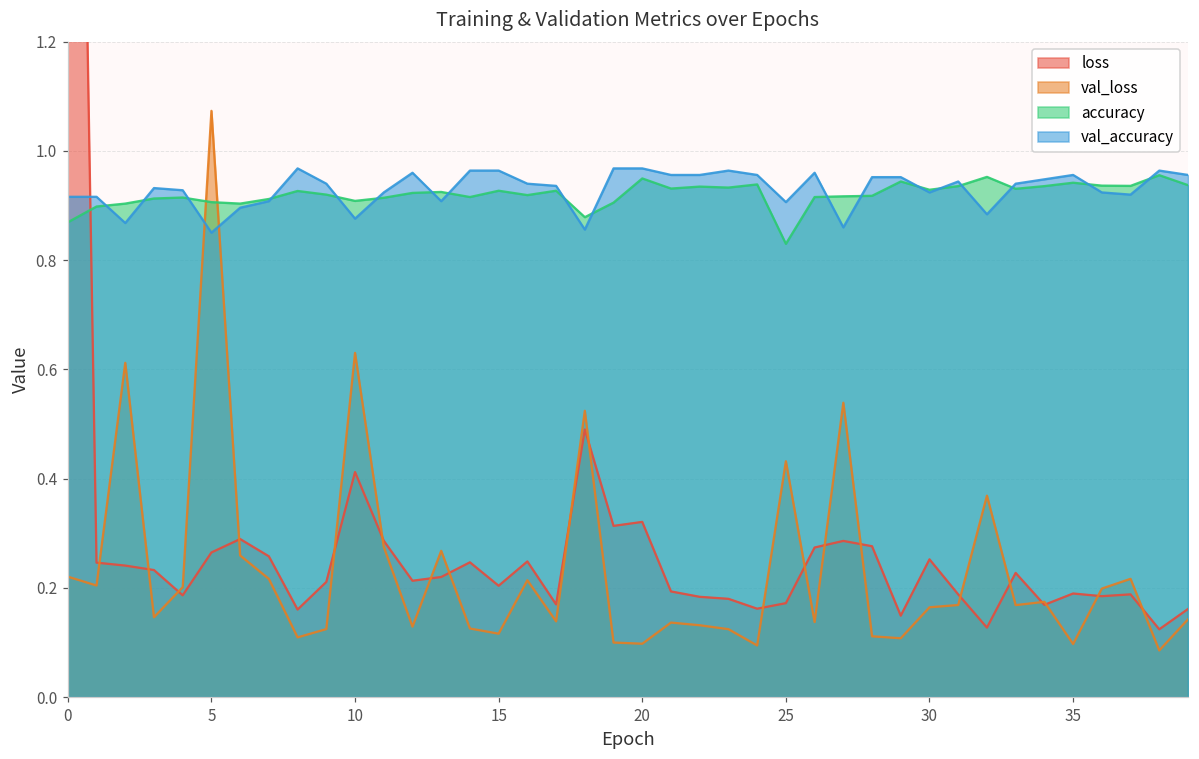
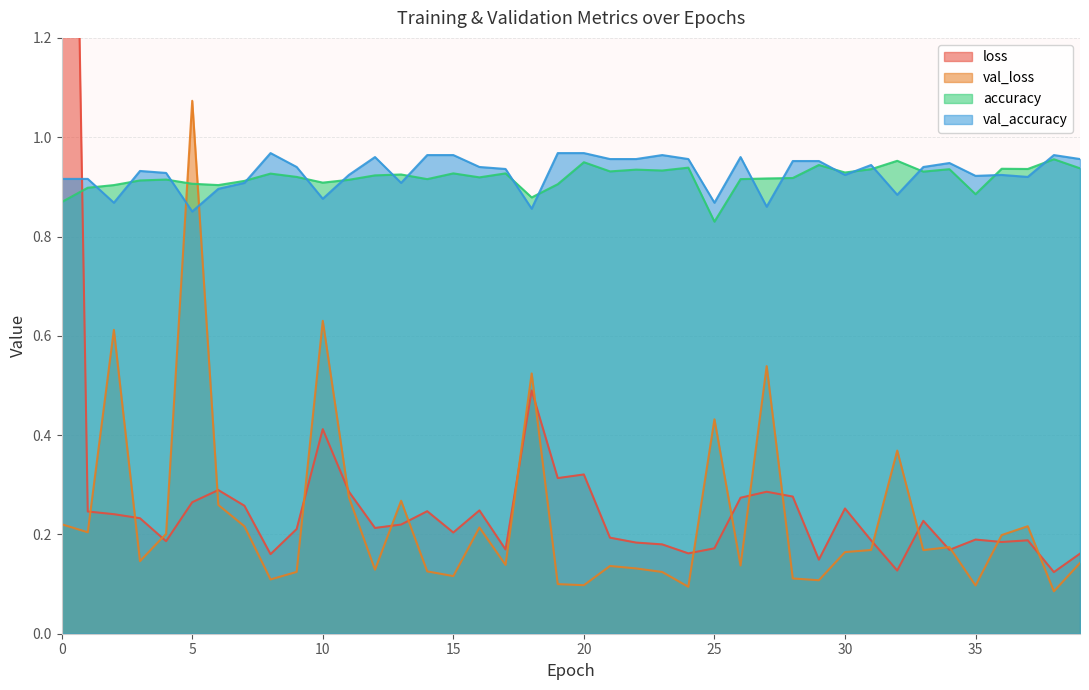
  {
    "accuracy": {
      "0": 0.87,
      "5": 0.91,
      "10": 0.91,
      "15": 0.93,
      "20": 0.95,
      "25": 0.83,
-     "35": 0.94
+     "35": 0.89
    },
    "val_accuracy": {
      "0": 0.92,
      "5": 0.85,
      "10": 0.88,
      "15": 0.96,
      "20": 0.97,
-     "25": 0.91,
-     "35": 0.96
+     "25": 0.87,
+     "35": 0.92
    }
  }
